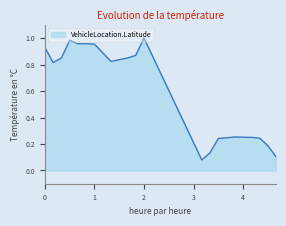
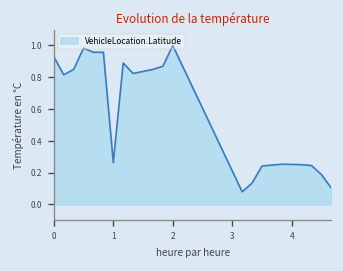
  {
    "0": 0.93,
-   "1": 0.95
+   "1": 0.26
  }
